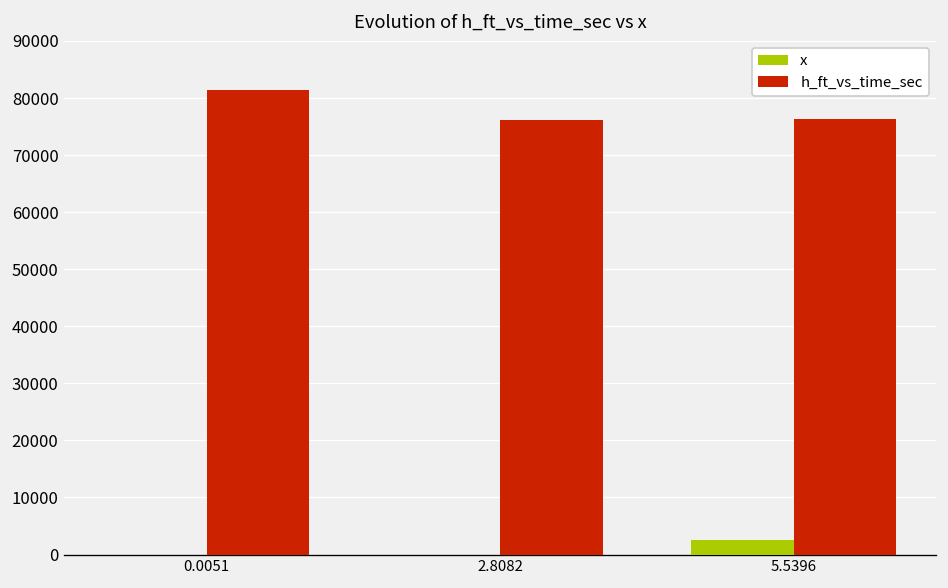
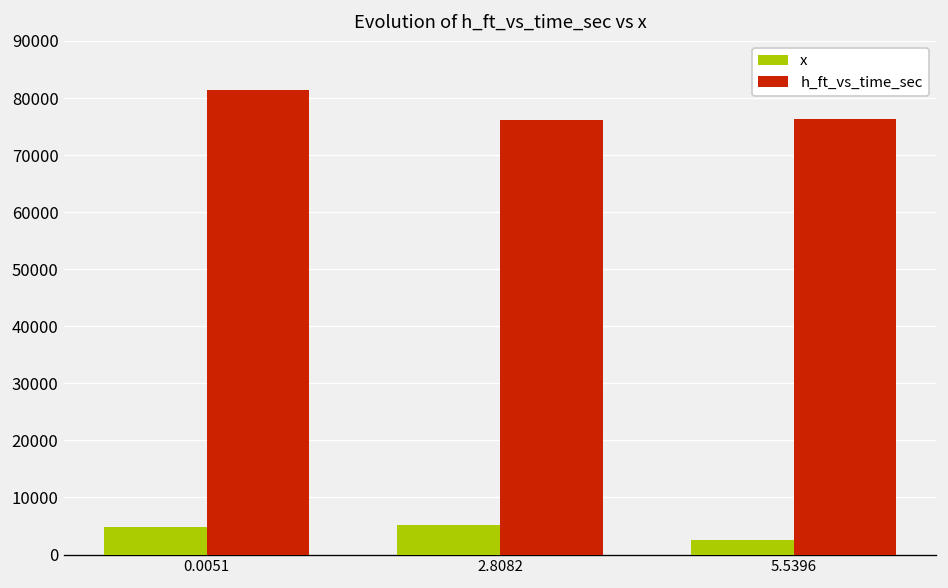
  {
    "x": {
-     "0.0051": 0,
-     "2.8082": 0,
+     "0.0051": 5000,
+     "2.8082": 5000,
      "5.5396": 3000
    },
    "h_ft_vs_time_sec": {
      "0.0051": 81000,
      "2.8082": 76000,
      "5.5396": 76000
    }
  }
